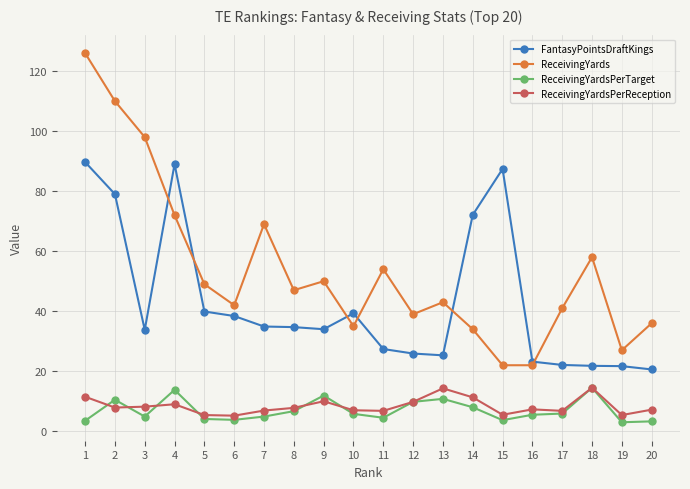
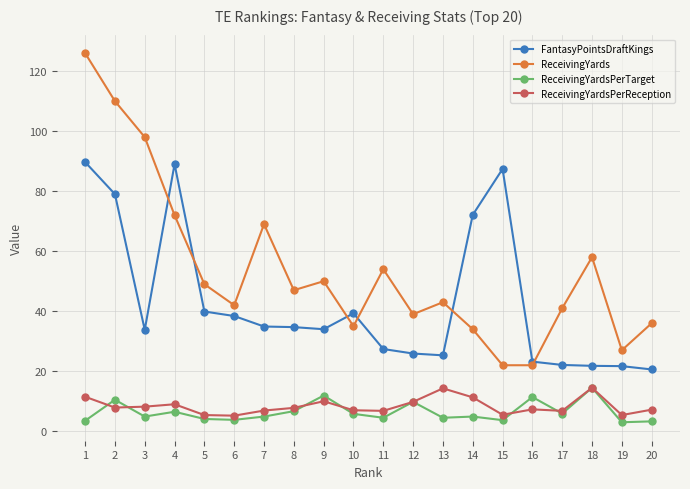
  {
    "FantasyPointsDraftKings": {
      "1": 90,
      "2": 79,
      "3": 34,
      "4": 89,
      "5": 40,
      "6": 38,
      "7": 35,
      "8": 35,
      "9": 34,
      "10": 39,
      "11": 27,
      "12": 26,
      "13": 25,
      "14": 72,
      "15": 87,
      "16": 23,
      "17": 22,
      "18": 22,
      "19": 22,
      "20": 21
    },
    "ReceivingYardsPerTarget": {
      "1": 4,
      "2": 11,
      "3": 5,
-     "4": 14,
+     "4": 7,
      "5": 4,
      "6": 4,
      "7": 5,
      "8": 7,
      "9": 12,
      "10": 6,
      "11": 5,
-     "13": 11,
-     "14": 8,
+     "13": 5,
+     "14": 5,
      "15": 4,
-     "16": 6,
+     "16": 11,
      "17": 6,
      "19": 3,
      "20": 3
    }
  }
